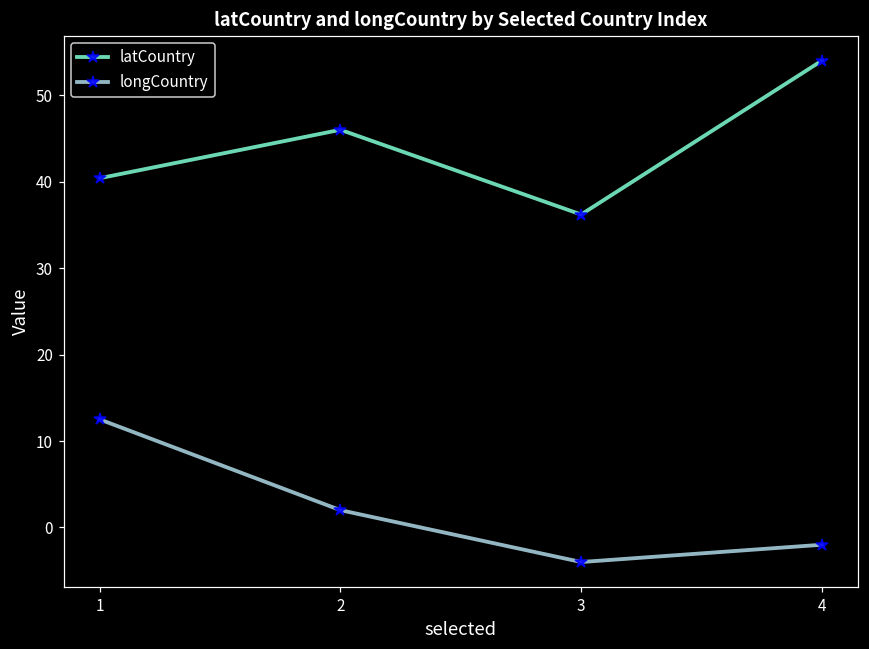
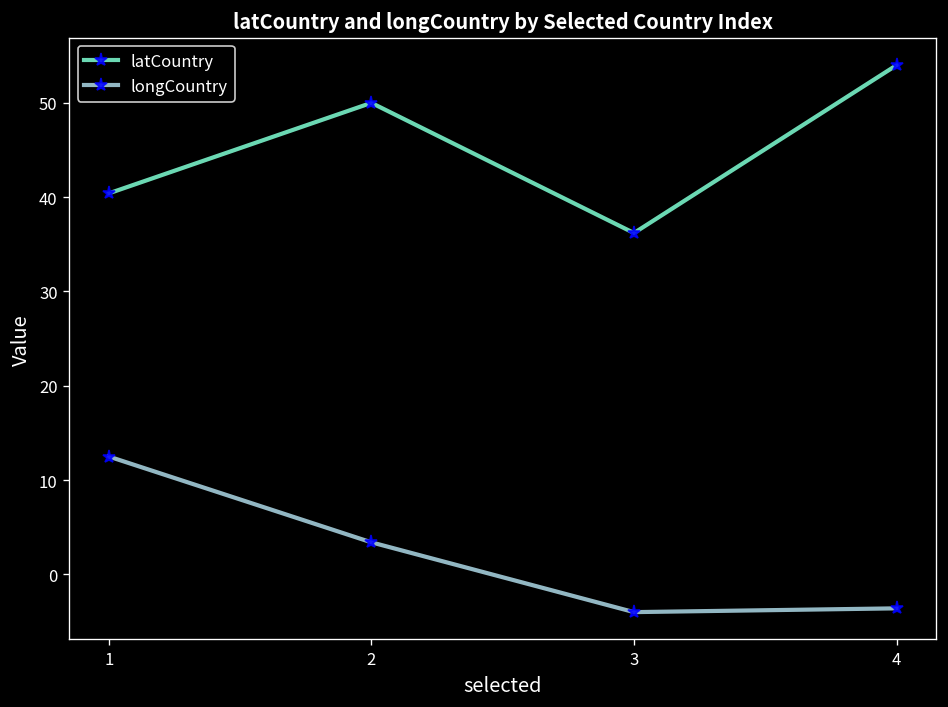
  {
    "latCountry": {
      "1": 40,
-     "2": 46,
+     "2": 50,
      "3": 36,
      "4": 54
    },
    "longCountry": {
      "1": 13,
-     "2": 2,
+     "2": 3,
      "3": -4,
-     "4": -2
+     "4": -4
    }
  }
